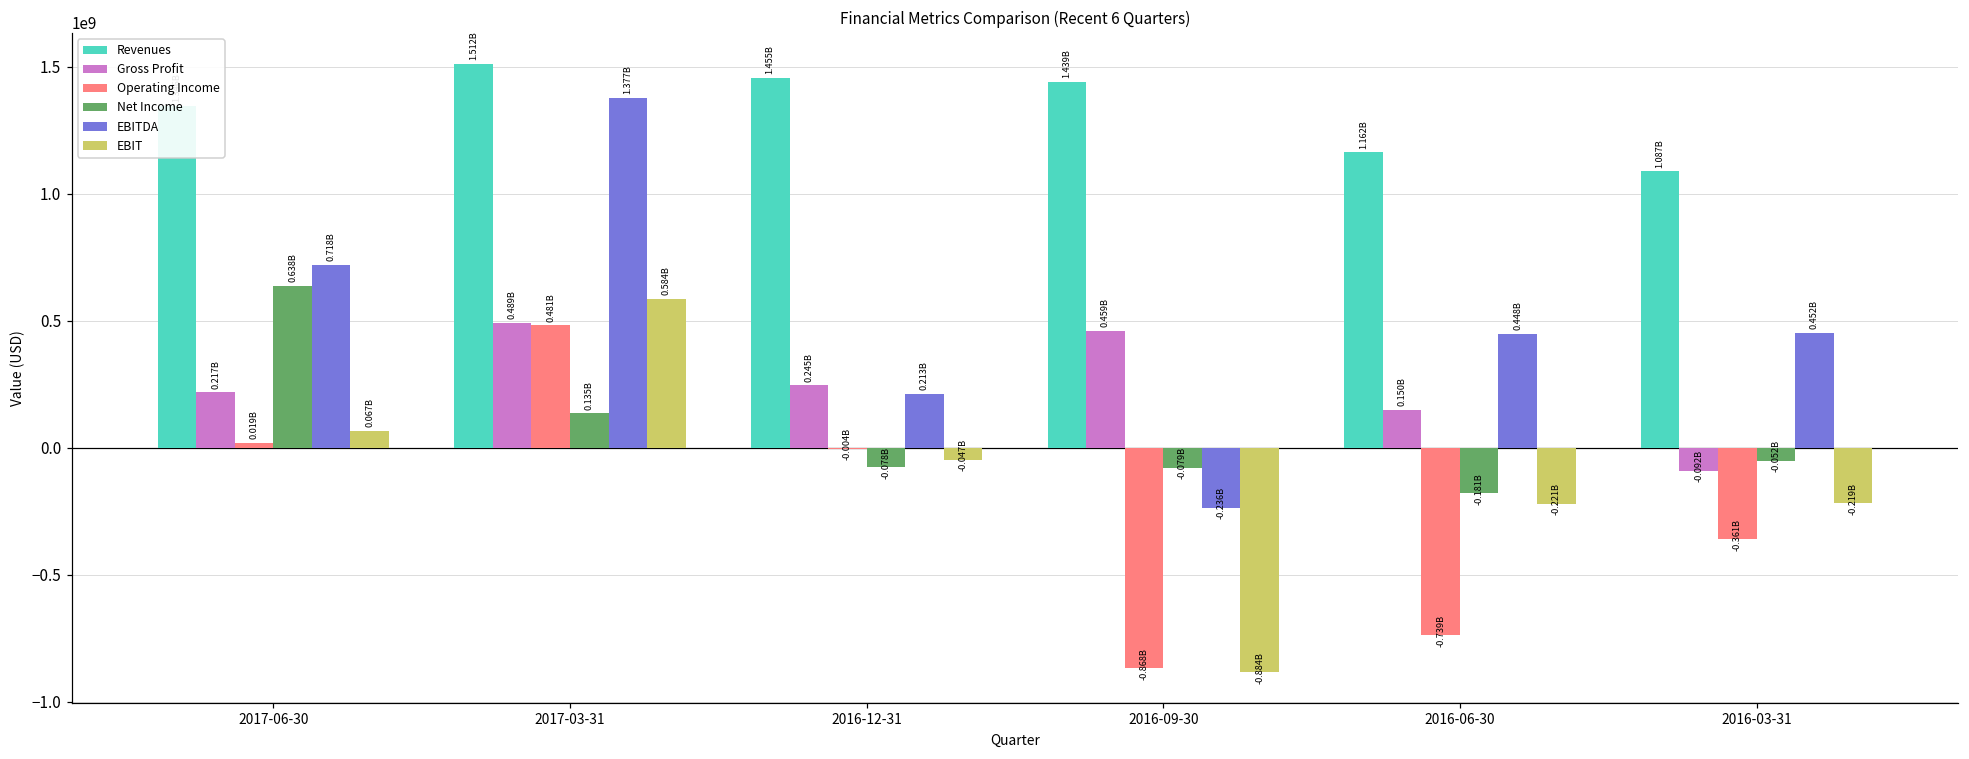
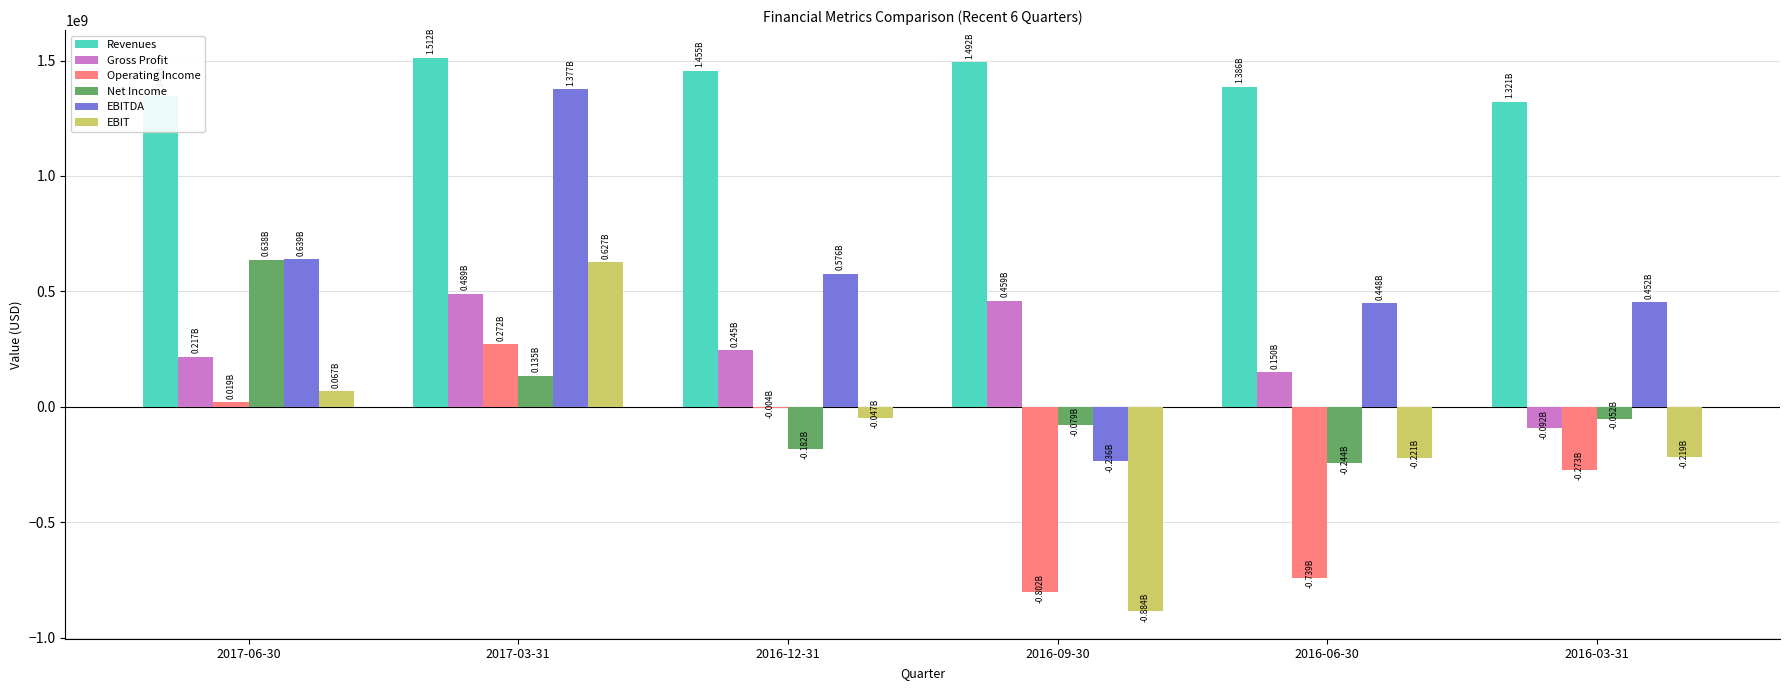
  {
    "Revenues": {
      "2017-03-31": "1.512B",
      "2016-12-31": "1.455B",
-     "2016-09-30": "1.439B",
-     "2016-06-30": "1.162B",
-     "2016-03-31": "1.087B"
+     "2016-09-30": "1.492B",
+     "2016-06-30": "1.386B",
+     "2016-03-31": "1.321B"
    },
    "Gross Profit": {
      "2017-06-30": "0.217B",
      "2017-03-31": "0.489B",
      "2016-12-31": "0.245B",
      "2016-09-30": "0.459B",
      "2016-06-30": "0.150B",
      "2016-03-31": "-0.092B"
    },
    "Operating Income": {
      "2017-06-30": "0.019B",
-     "2017-03-31": "0.481B",
+     "2017-03-31": "0.272B",
      "2016-12-31": "-0.004B",
-     "2016-09-30": "-0.868B",
+     "2016-09-30": "-0.802B",
      "2016-06-30": "-0.739B",
-     "2016-03-31": "-0.361B"
+     "2016-03-31": "-0.273B"
    },
    "Net Income": {
      "2017-06-30": "0.638B",
      "2017-03-31": "0.135B",
-     "2016-12-31": "-0.078B",
+     "2016-12-31": "-0.182B",
      "2016-09-30": "-0.079B",
-     "2016-06-30": "-0.181B",
+     "2016-06-30": "-0.244B",
      "2016-03-31": "-0.052B"
    },
    "EBITDA": {
-     "2017-06-30": "0.718B",
+     "2017-06-30": "0.639B",
      "2017-03-31": "1.377B",
-     "2016-12-31": "0.213B",
+     "2016-12-31": "0.576B",
      "2016-09-30": "-0.236B",
      "2016-06-30": "0.448B",
      "2016-03-31": "0.452B"
    },
    "EBIT": {
      "2017-06-30": "0.067B",
-     "2017-03-31": "0.584B",
+     "2017-03-31": "0.627B",
      "2016-12-31": "-0.047B",
      "2016-09-30": "-0.884B",
      "2016-06-30": "-0.221B",
      "2016-03-31": "-0.219B"
    }
  }
